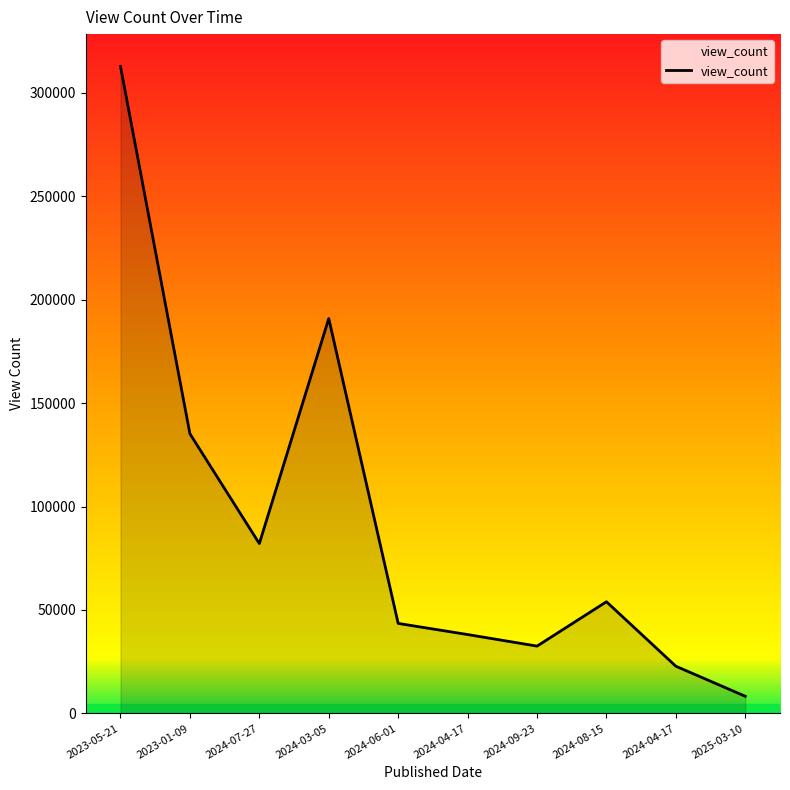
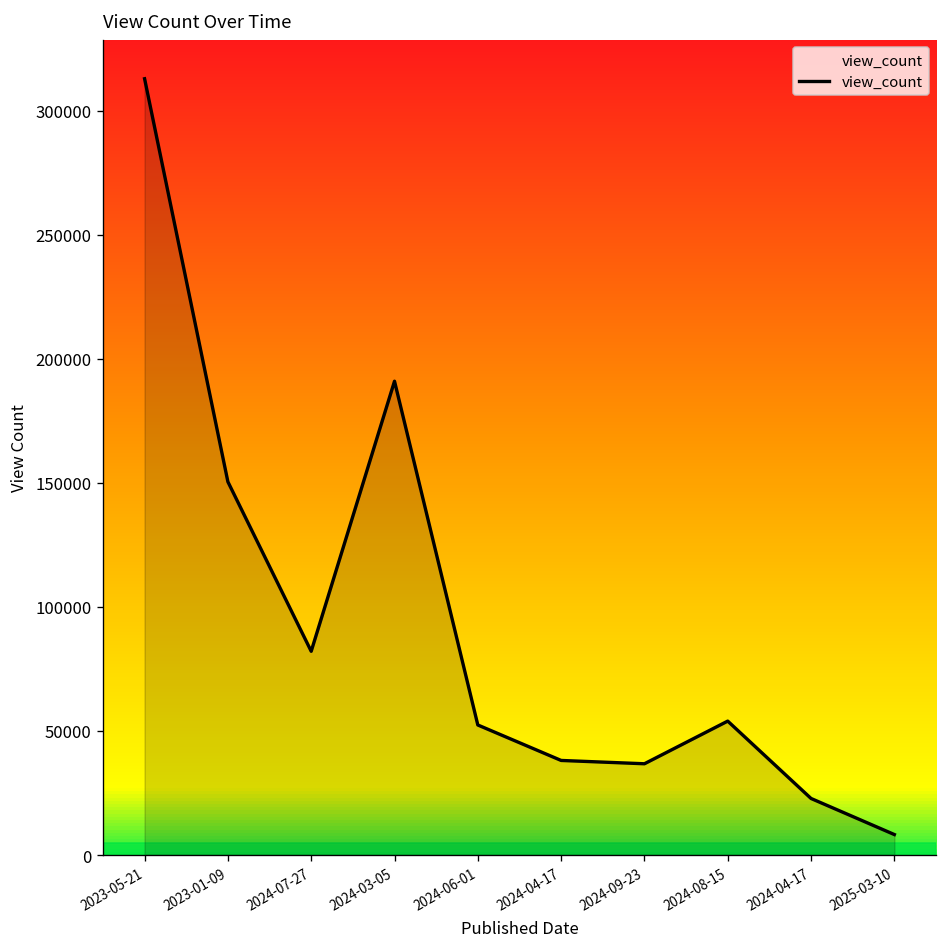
  {
    "2023-05-21": 313000,
-   "2023-01-09": 135000,
+   "2023-01-09": 150000,
    "2024-07-27": 82000,
    "2024-03-05": 191000,
-   "2024-06-01": 44000,
-   "2024-09-23": 33000,
+   "2024-06-01": 52000,
+   "2024-09-23": 37000,
    "2024-08-15": 54000,
    "2025-03-10": 8000
  }
